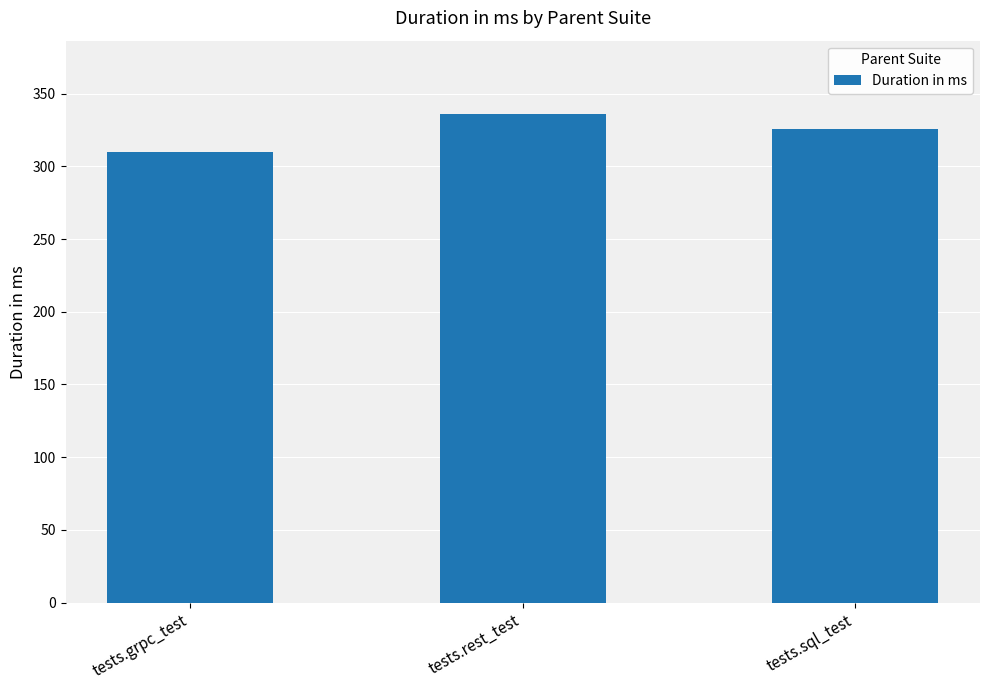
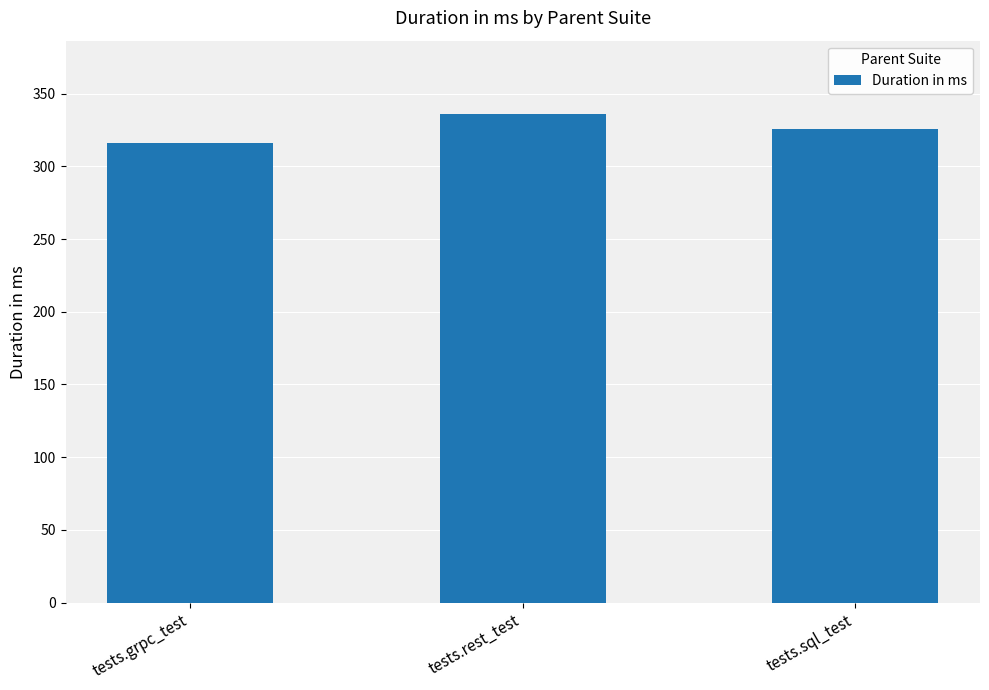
  {
-   "tests.grpc_test": 310,
+   "tests.grpc_test": 316,
    "tests.rest_test": 336,
    "tests.sql_test": 326
  }
